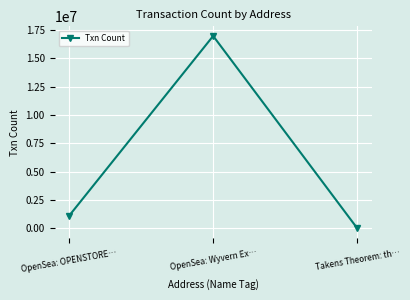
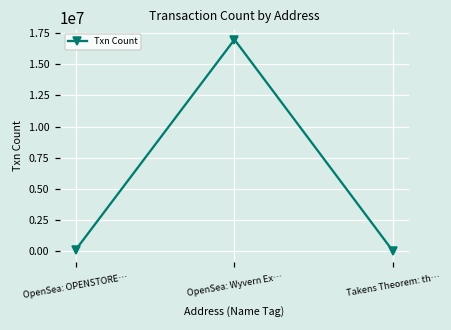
  {
-   "OpenSea: OPENSTORE…": 1100000,
+   "OpenSea: OPENSTORE…": 100000,
    "OpenSea: Wyvern Ex…": 17000000,
    "Takens Theorem: th…": 0
  }
